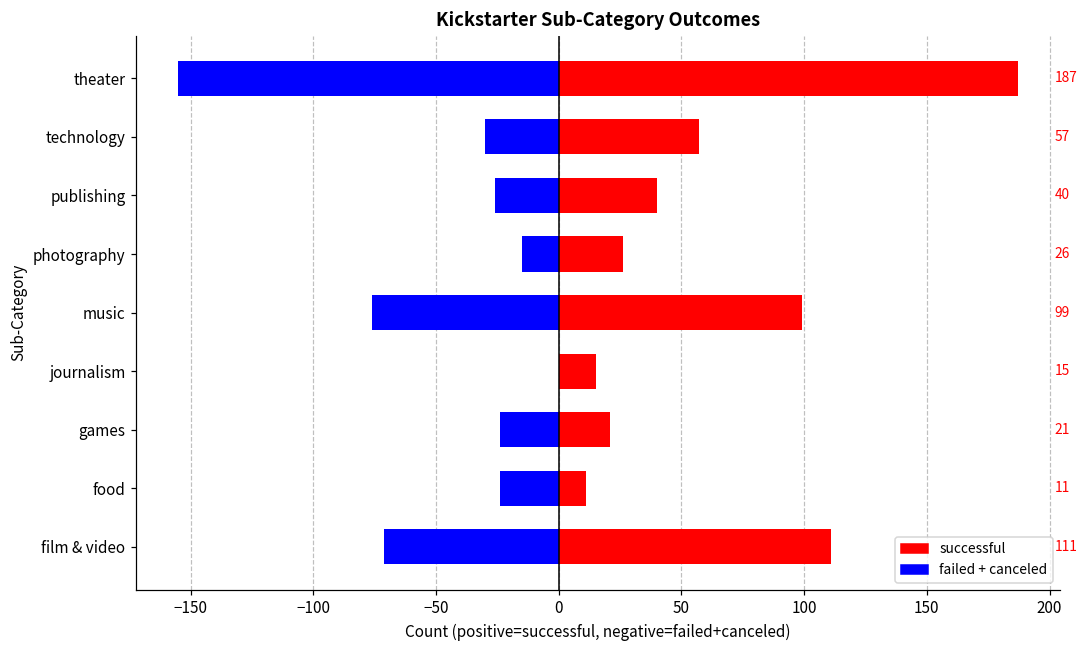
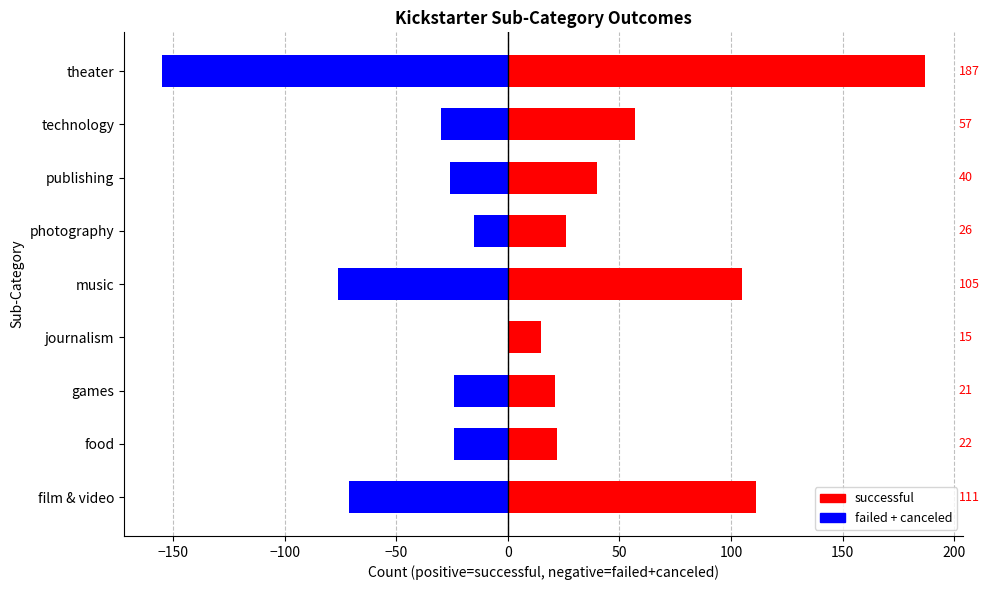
  {
    "successful": {
-     "music": 99,
-     "food": 11
+     "music": 105,
+     "food": 22
    }
  }
